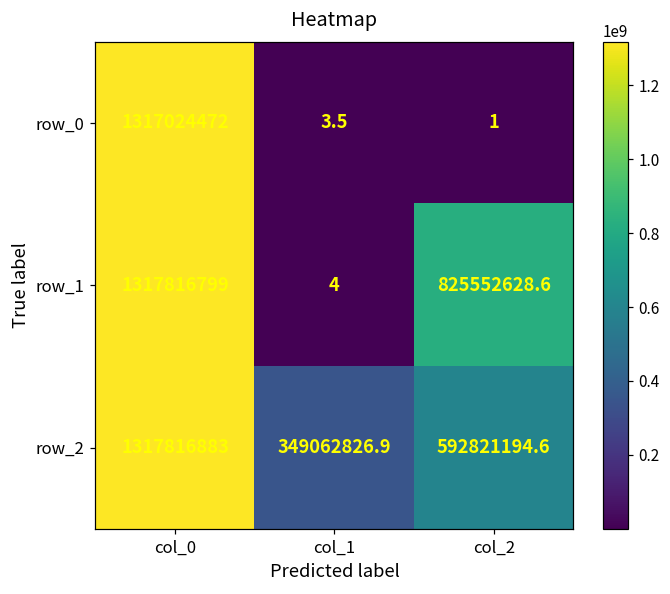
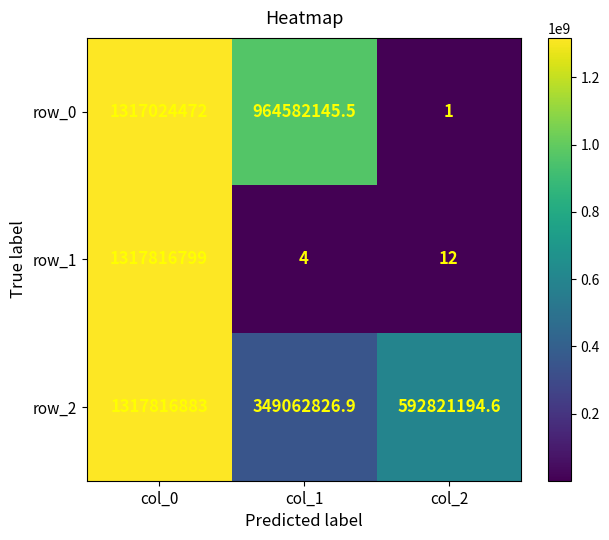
  {
    "row_0": {
-     "col_1": 3.5,
+     "col_1": 964582145.5,
      "col_2": 1
    },
    "row_1": {
      "col_1": 4,
-     "col_2": 825552628.6
+     "col_2": 12
    },
    "row_2": {
      "col_1": 349062826.9,
      "col_2": 592821194.6
    }
  }
